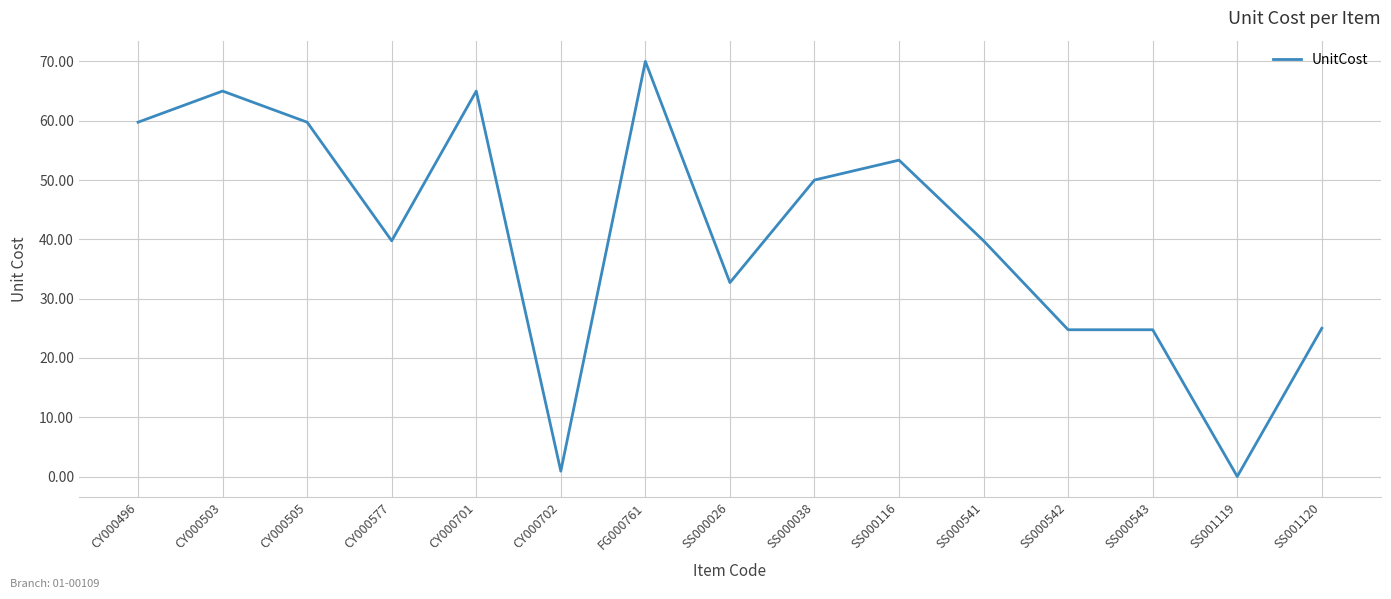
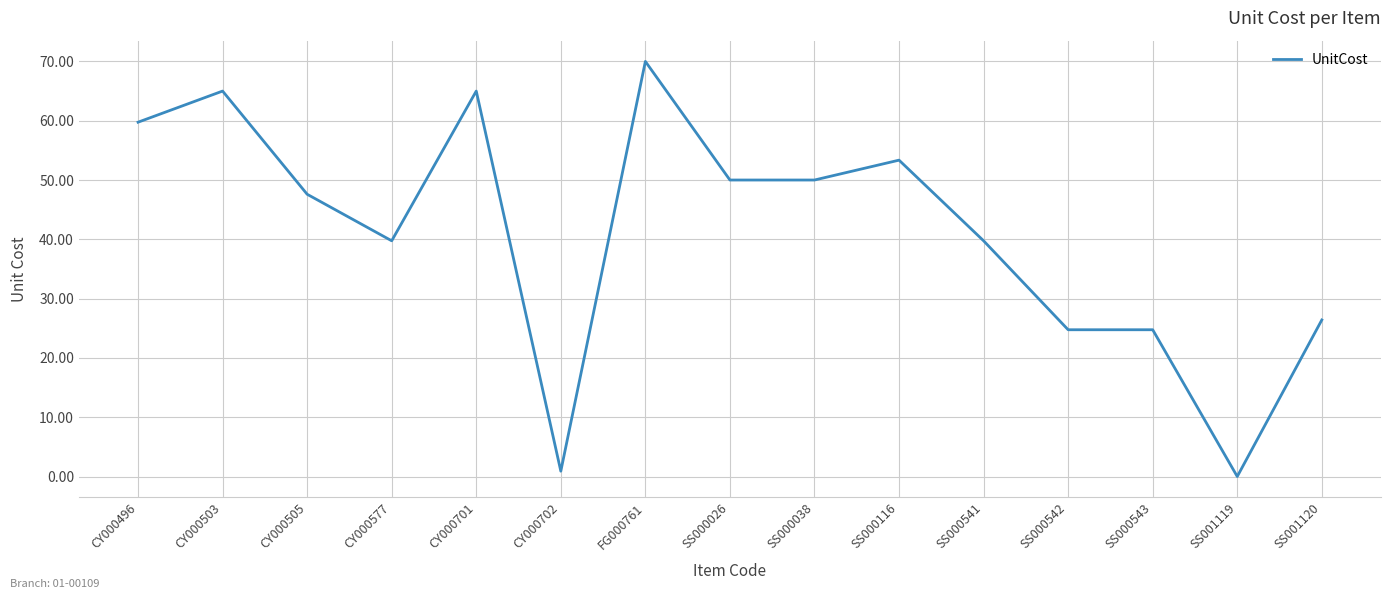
  {
    "CY000496": 60,
    "CY000503": 65,
-   "CY000505": 60,
+   "CY000505": 48,
    "CY000577": 40,
    "CY000701": 65,
    "CY000702": 1,
    "FG000761": 70,
-   "SS000026": 33,
+   "SS000026": 50,
    "SS000038": 50,
    "SS000116": 53,
    "SS000541": 40,
    "SS000542": 25,
    "SS000543": 25,
    "SS001119": 0,
-   "SS001120": 25
+   "SS001120": 26
  }
